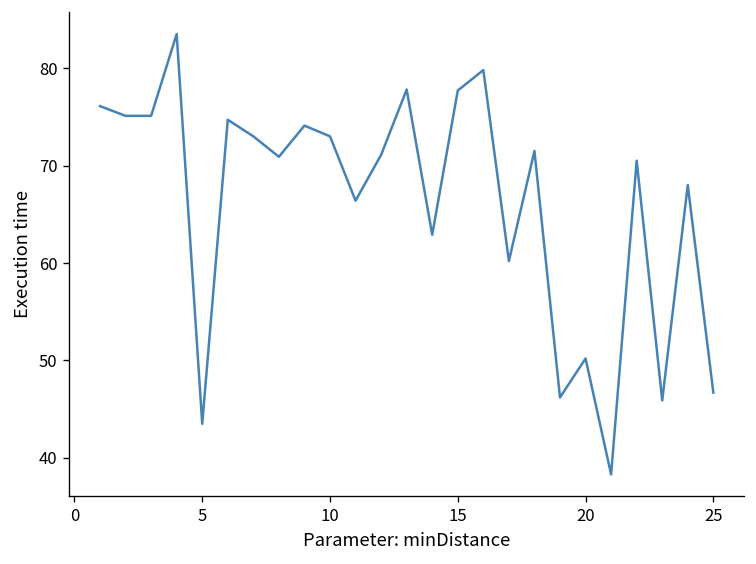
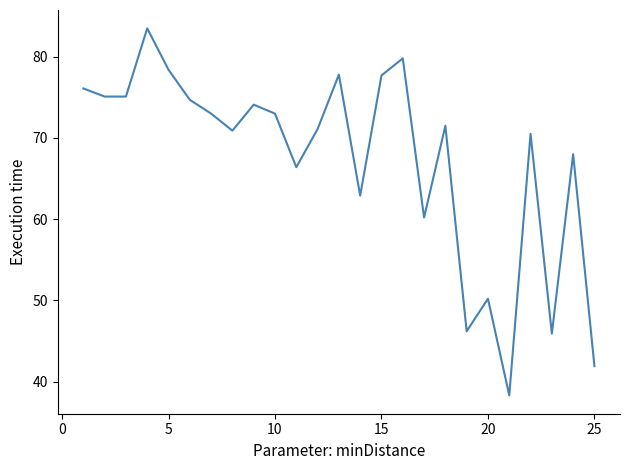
  {
-   "5": 44,
+   "5": 78,
    "10": 73,
    "15": 78,
    "20": 50,
-   "25": 47
+   "25": 42
  }
